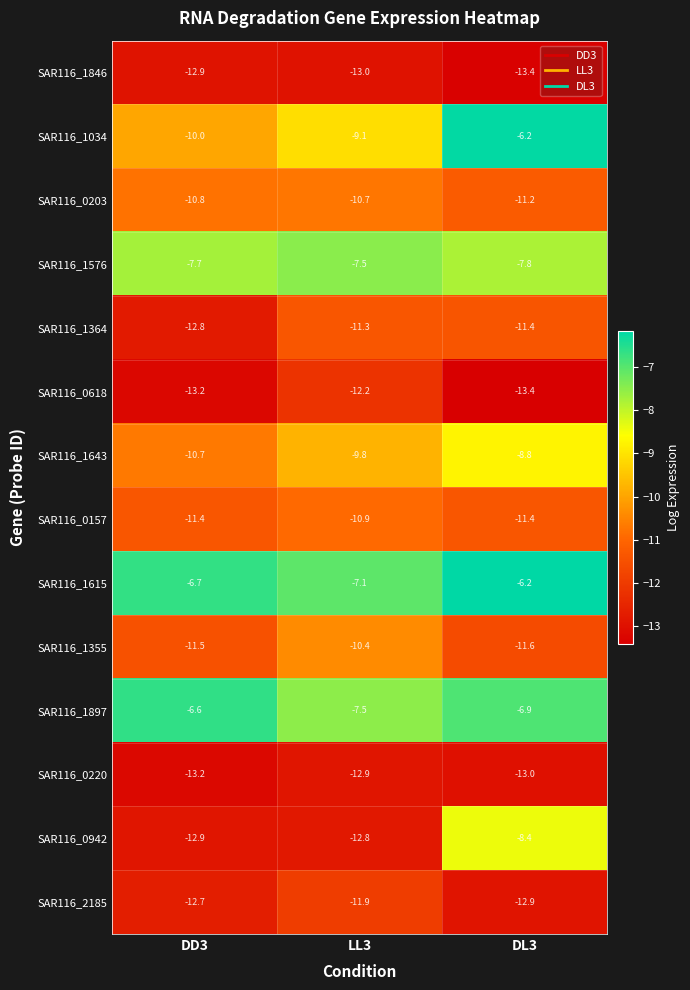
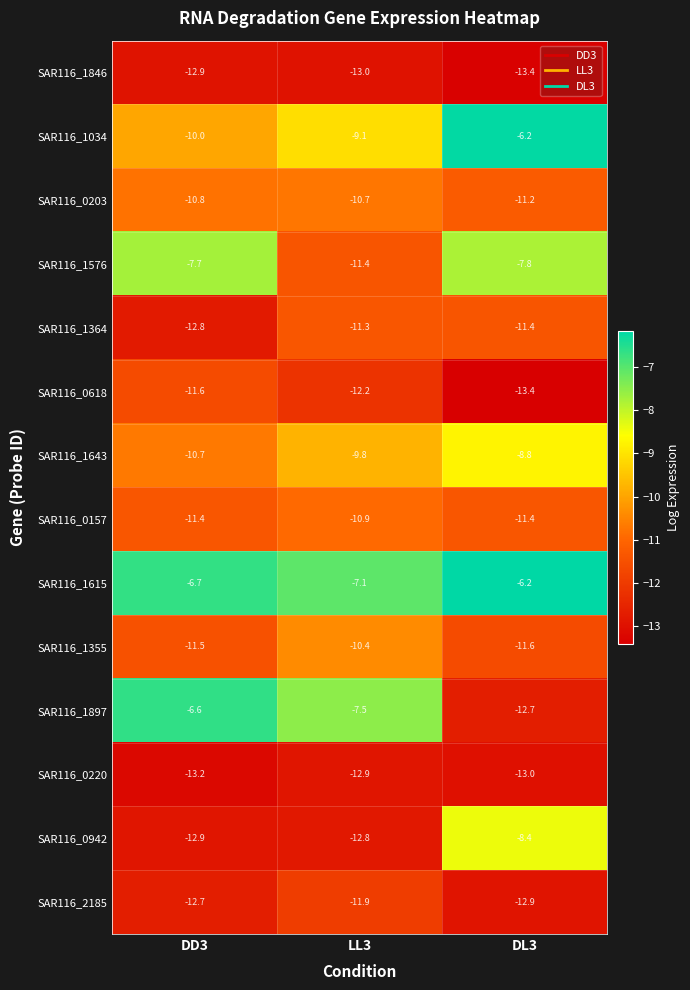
  {
    "SAR116_1846": {
      "DD3": -12.9,
      "LL3": -13.0,
      "DL3": -13.4
    },
    "SAR116_1034": {
      "DD3": -10.0,
      "LL3": -9.1,
      "DL3": -6.2
    },
    "SAR116_0203": {
      "DD3": -10.8,
      "LL3": -10.7,
      "DL3": -11.2
    },
    "SAR116_1576": {
      "DD3": -7.7,
-     "LL3": -7.5,
+     "LL3": -11.4,
      "DL3": -7.8
    },
    "SAR116_1364": {
      "DD3": -12.8,
      "LL3": -11.3,
      "DL3": -11.4
    },
    "SAR116_0618": {
-     "DD3": -13.2,
+     "DD3": -11.6,
      "LL3": -12.2,
      "DL3": -13.4
    },
    "SAR116_1643": {
      "DD3": -10.7,
      "LL3": -9.8,
      "DL3": -8.8
    },
    "SAR116_0157": {
      "DD3": -11.4,
      "LL3": -10.9,
      "DL3": -11.4
    },
    "SAR116_1615": {
      "DD3": -6.7,
      "LL3": -7.1,
      "DL3": -6.2
    },
    "SAR116_1355": {
      "DD3": -11.5,
      "LL3": -10.4,
      "DL3": -11.6
    },
    "SAR116_1897": {
      "DD3": -6.6,
      "LL3": -7.5,
-     "DL3": -6.9
+     "DL3": -12.7
    },
    "SAR116_0220": {
      "DD3": -13.2,
      "LL3": -12.9,
      "DL3": -13.0
    },
    "SAR116_0942": {
      "DD3": -12.9,
      "LL3": -12.8,
      "DL3": -8.4
    },
    "SAR116_2185": {
      "DD3": -12.7,
      "LL3": -11.9,
      "DL3": -12.9
    }
  }
